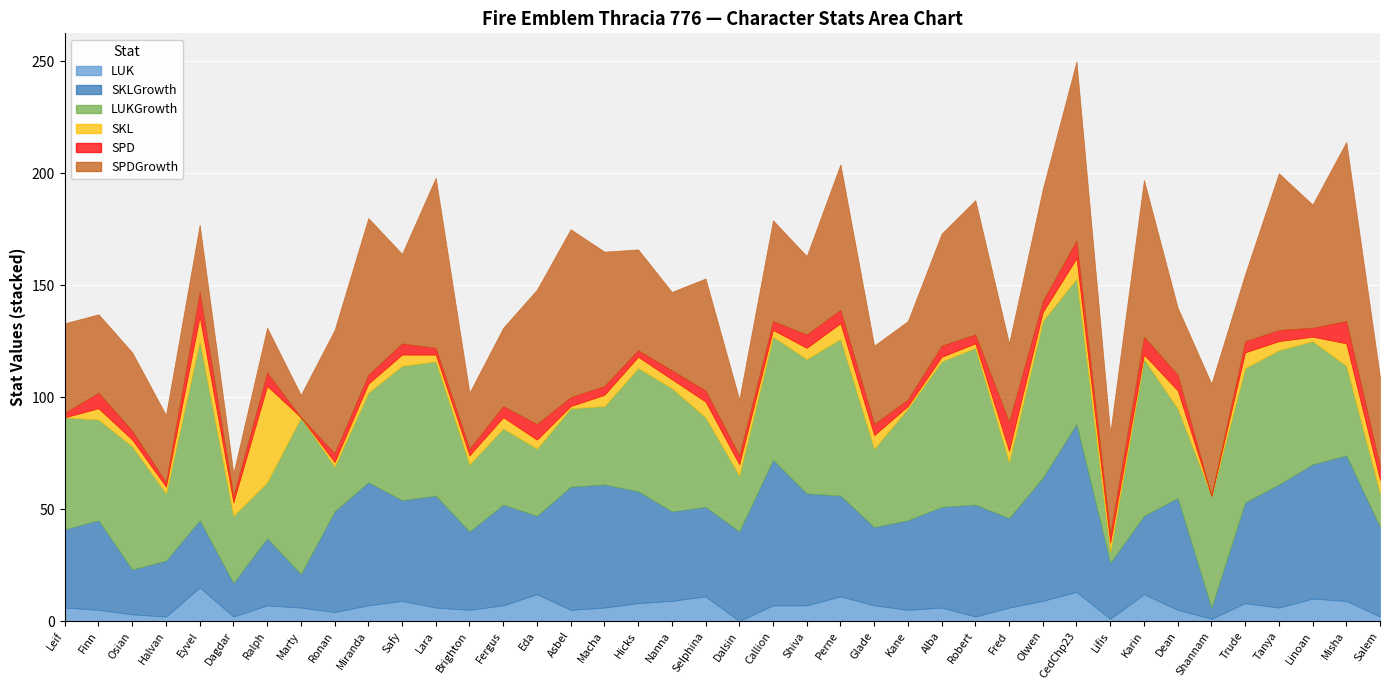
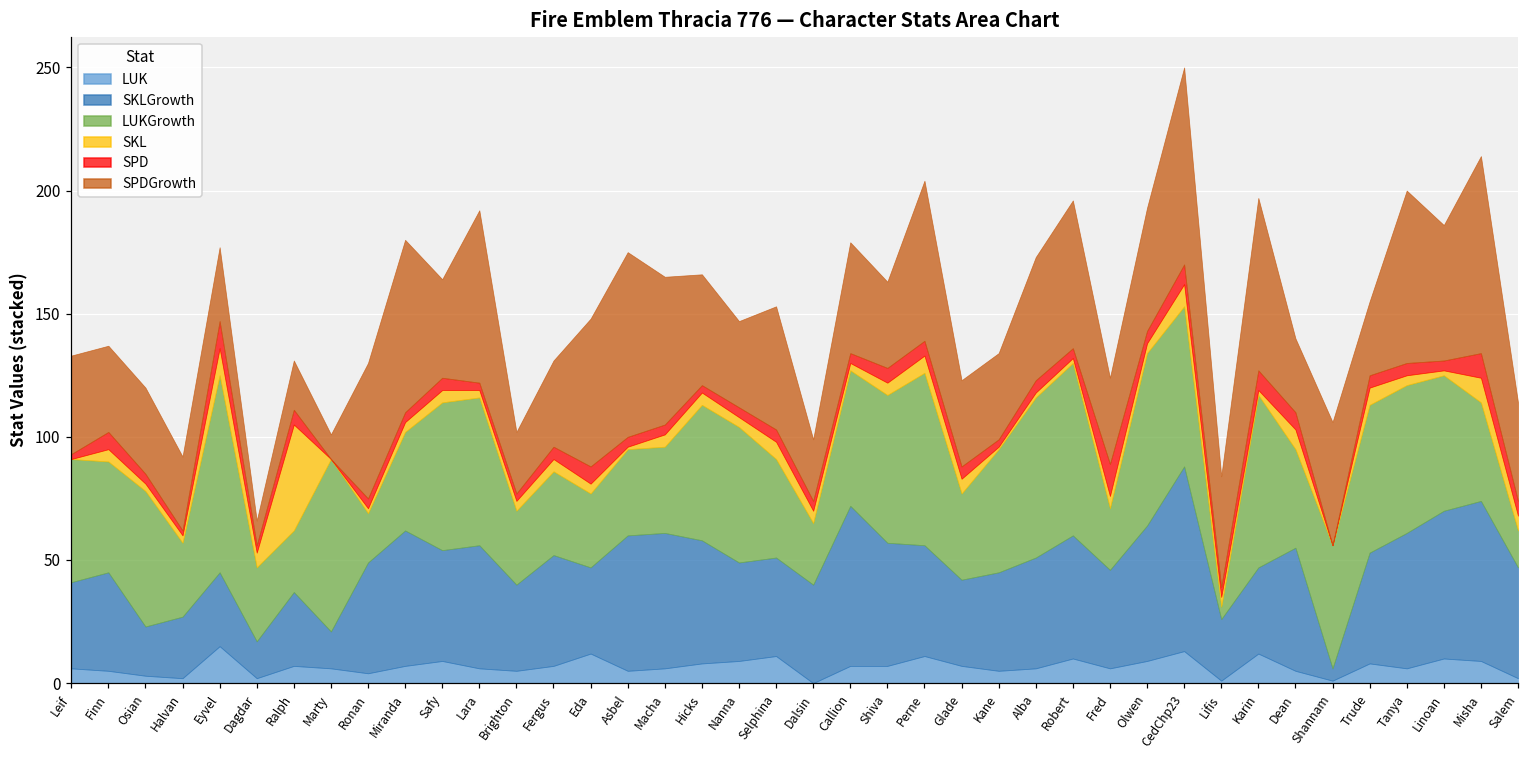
  {
    "LUK": {
      "Leif": 6,
      "Finn": 5,
      "Osian": 3,
      "Halvan": 2,
      "Eyvel": 15,
      "Dagdar": 2,
      "Ralph": 7,
      "Marty": 6,
      "Ronan": 4,
      "Miranda": 7,
      "Safy": 9,
      "Lara": 6,
      "Brighton": 5,
      "Fergus": 7,
      "Eda": 12,
      "Asbel": 5,
      "Macha": 6,
      "Hicks": 8,
      "Nanna": 9,
      "Selphina": 11,
      "Dalsin": 0,
      "Callion": 7,
      "Shiva": 7,
      "Perne": 11,
      "Glade": 7,
      "Kane": 5,
      "Alba": 6,
-     "Robert": 2,
+     "Robert": 10,
      "Fred": 6,
      "Olwen": 9,
      "CedChp23": 13,
      "Karin": 12,
      "Dean": 5,
      "Trude": 8,
      "Tanya": 6,
      "Linoan": 10,
      "Misha": 9,
      "Salem": 2
    },
    "SKLGrowth": {
      "Leif": 35,
      "Finn": 40,
      "Osian": 20,
      "Halvan": 25,
      "Eyvel": 30,
      "Dagdar": 15,
      "Ralph": 30,
      "Marty": 15,
      "Ronan": 45,
      "Miranda": 55,
      "Safy": 45,
      "Lara": 50,
      "Brighton": 35,
      "Fergus": 45,
      "Eda": 35,
      "Asbel": 55,
      "Macha": 55,
      "Hicks": 50,
      "Nanna": 40,
      "Selphina": 40,
      "Dalsin": 40,
      "Callion": 65,
      "Shiva": 50,
      "Perne": 45,
      "Glade": 35,
      "Kane": 40,
      "Alba": 45,
      "Robert": 50,
      "Fred": 40,
      "Olwen": 55,
      "CedChp23": 75,
      "Lifis": 25,
      "Karin": 35,
      "Dean": 50,
      "Shannam": 5,
      "Trude": 45,
      "Tanya": 55,
      "Linoan": 60,
      "Misha": 65,
-     "Salem": 40
+     "Salem": 45
    },
    "SPDGrowth": {
      "Leif": 40,
      "Finn": 35,
      "Osian": 35,
      "Halvan": 30,
      "Eyvel": 30,
      "Dagdar": 10,
      "Ralph": 20,
      "Marty": 10,
      "Ronan": 55,
      "Miranda": 70,
      "Safy": 40,
-     "Lara": 76,
+     "Lara": 70,
      "Brighton": 25,
      "Fergus": 35,
      "Eda": 60,
      "Asbel": 75,
      "Macha": 60,
      "Hicks": 45,
      "Nanna": 35,
      "Selphina": 50,
      "Dalsin": 25,
      "Callion": 45,
      "Shiva": 35,
      "Perne": 65,
      "Glade": 35,
      "Kane": 35,
      "Alba": 50,
      "Robert": 60,
      "Fred": 35,
      "Olwen": 50,
      "CedChp23": 80,
      "Lifis": 45,
      "Karin": 70,
      "Dean": 30,
      "Shannam": 50,
      "Trude": 30,
      "Tanya": 70,
      "Linoan": 55,
      "Misha": 80,
      "Salem": 40
    }
  }
